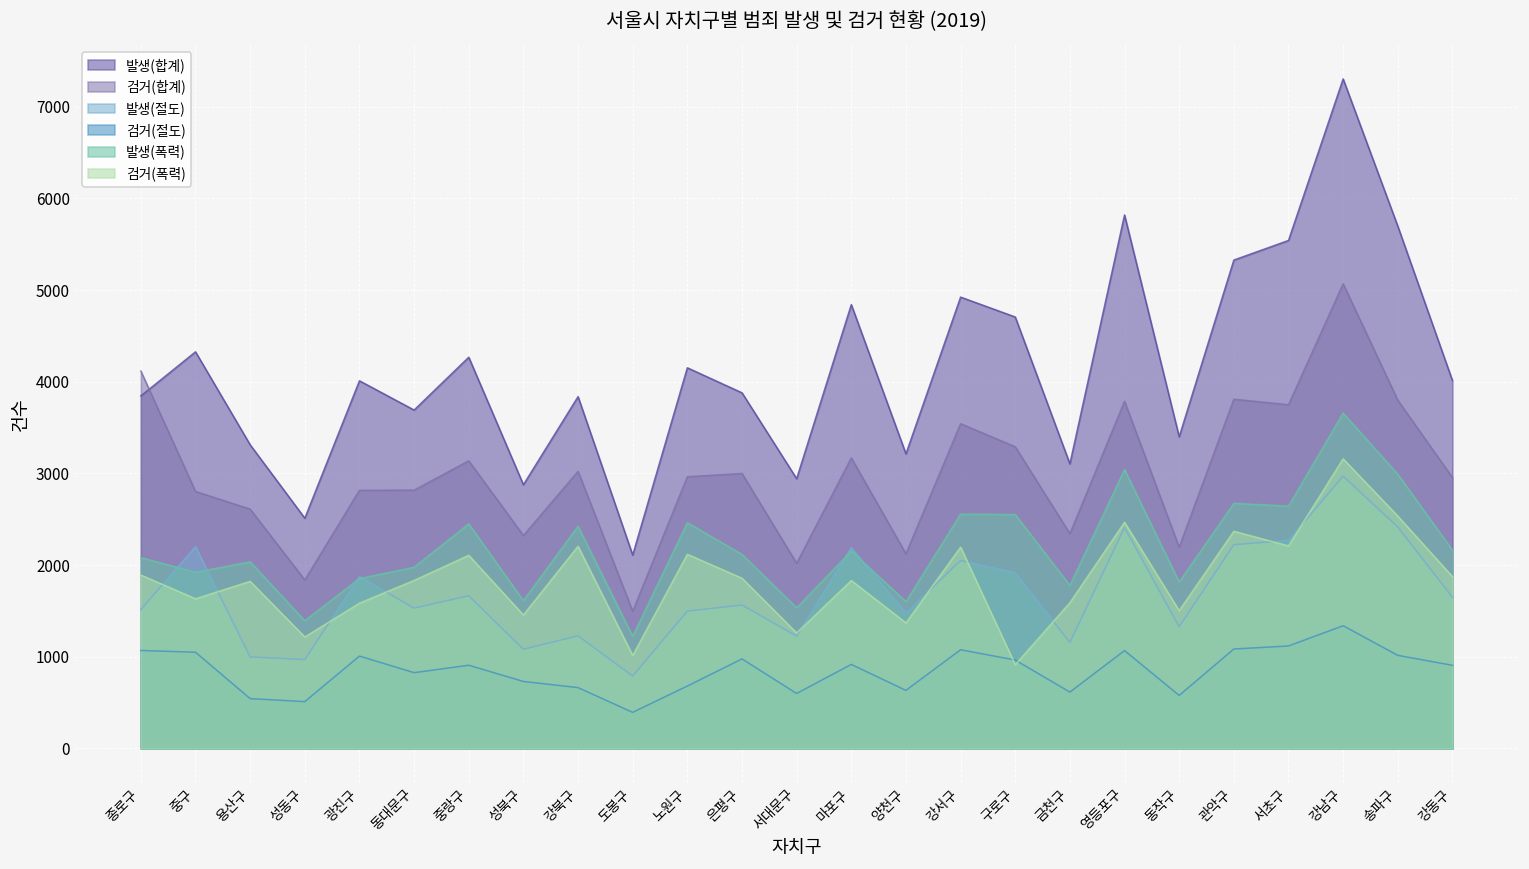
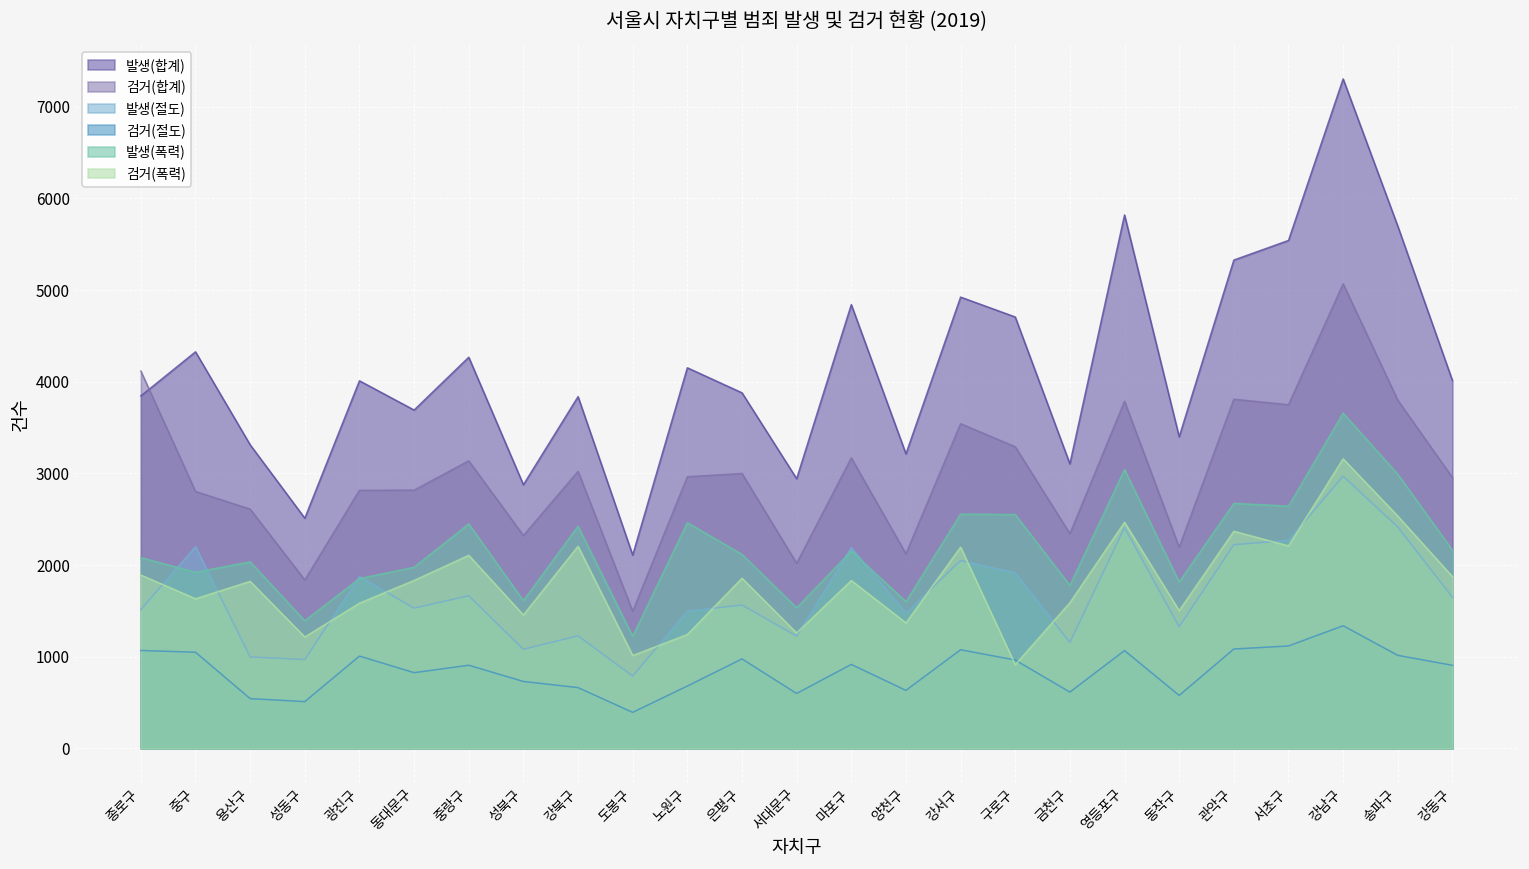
  {
    "검거(폭력)": {
      "종로구": 1900,
      "중구": 1600,
      "용산구": 1800,
      "성동구": 1200,
      "광진구": 1600,
      "동대문구": 1800,
      "중랑구": 2100,
      "성북구": 1500,
      "강북구": 2200,
      "도봉구": 1000,
-     "노원구": 2100,
+     "노원구": 1200,
      "은평구": 1900,
      "서대문구": 1300,
      "마포구": 1800,
      "양천구": 1400,
      "강서구": 2200,
      "구로구": 900,
      "금천구": 1600,
      "영등포구": 2500,
      "동작구": 1500,
      "관악구": 2400,
      "서초구": 2200,
      "강남구": 3200,
      "송파구": 2500,
      "강동구": 1900
    }
  }
